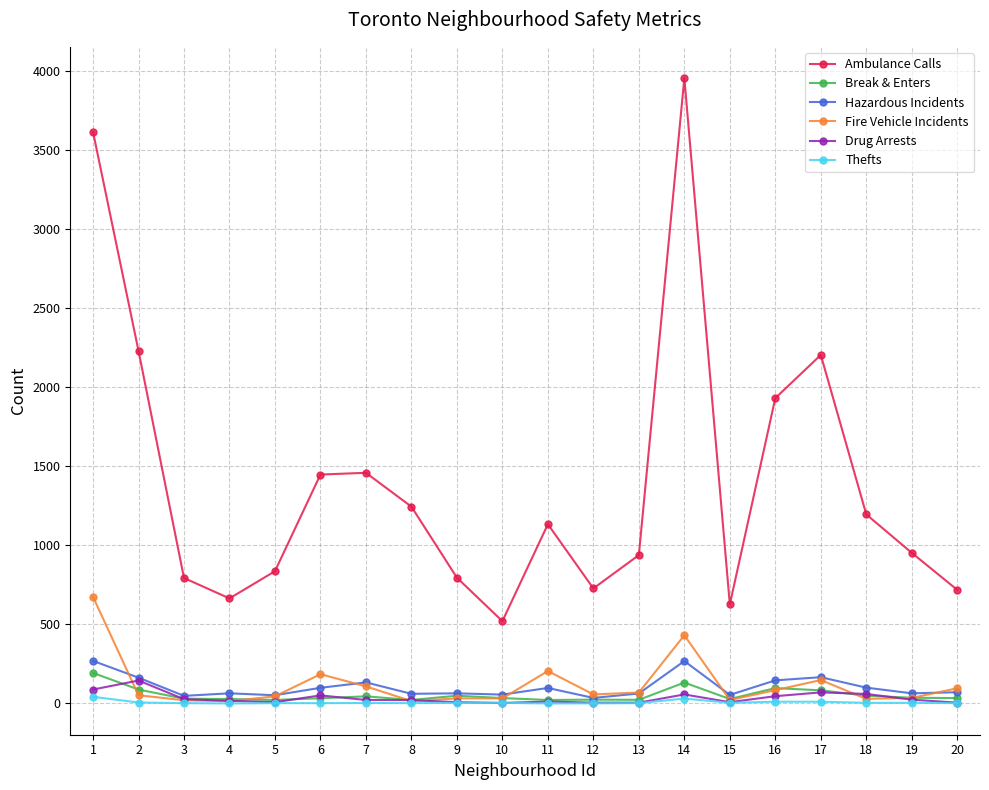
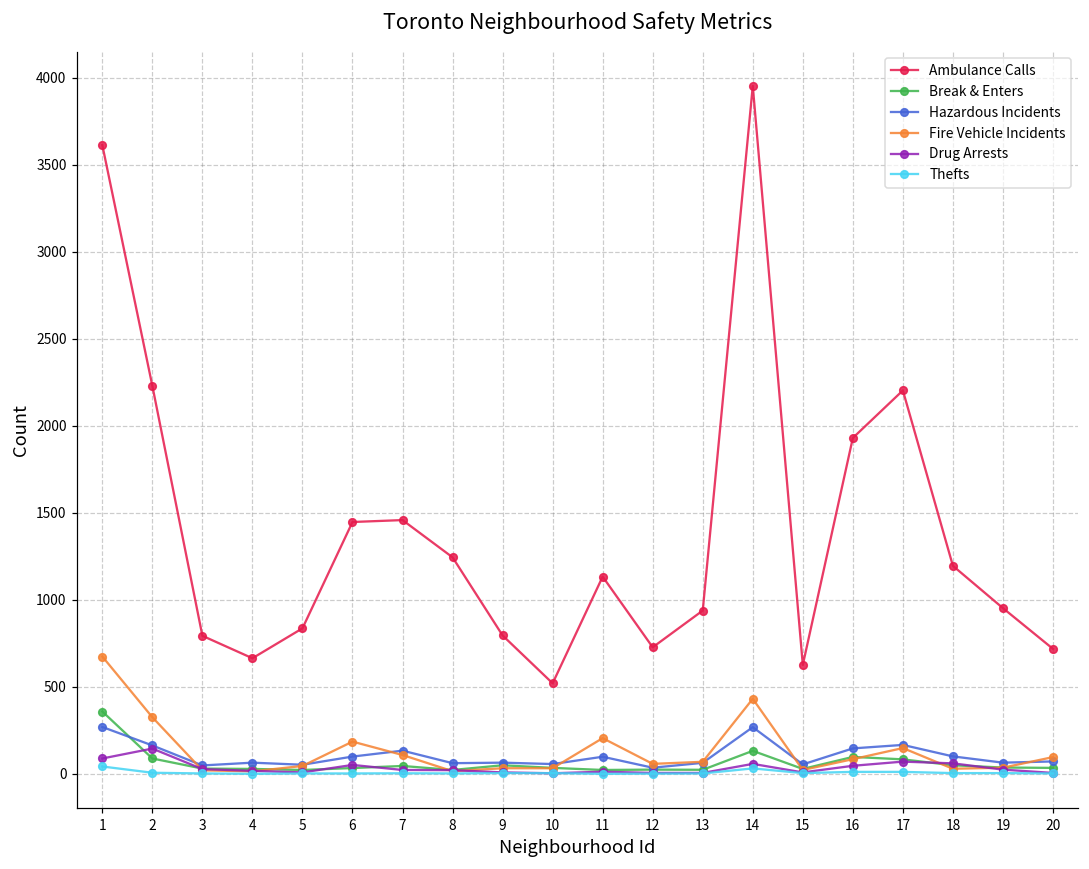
  {
    "Ambulance Calls": {
      "1": 3610,
      "2": 2230,
      "3": 790,
      "4": 660,
      "5": 840,
      "6": 1450,
      "7": 1460,
      "8": 1240,
      "9": 800,
      "10": 520,
      "11": 1130,
      "12": 730,
      "13": 940,
      "14": 3950,
      "15": 630,
      "16": 1930,
      "17": 2200,
      "18": 1200,
      "19": 950,
      "20": 720
    },
    "Break & Enters": {
-     "1": 190,
+     "1": 360,
      "2": 90,
      "6": 30,
      "7": 50,
      "13": 20,
      "14": 130,
      "20": 30
    },
    "Hazardous Incidents": {
      "1": 270,
      "2": 160,
      "3": 50,
      "4": 60,
      "6": 100,
      "7": 130,
      "8": 60,
      "10": 60,
      "11": 100,
      "14": 270,
      "15": 50,
      "16": 150,
      "17": 170,
      "18": 100,
      "19": 60,
      "20": 70
    },
    "Fire Vehicle Incidents": {
      "1": 670,
-     "2": 50,
+     "2": 330,
      "6": 190,
      "7": 110,
      "9": 30,
      "11": 210,
      "12": 60,
      "14": 430,
      "17": 150,
      "18": 30,
      "20": 100
    },
    "Drug Arrests": {
      "1": 90,
      "2": 150,
      "6": 50,
      "7": 20,
      "14": 60,
      "16": 50
    },
    "Thefts": {
      "1": 40,
      "2": 10,
      "3": 0,
      "6": 0,
      "7": 0,
      "14": 30,
      "16": 10,
      "17": 10,
      "18": 0,
      "19": 0
    }
  }
